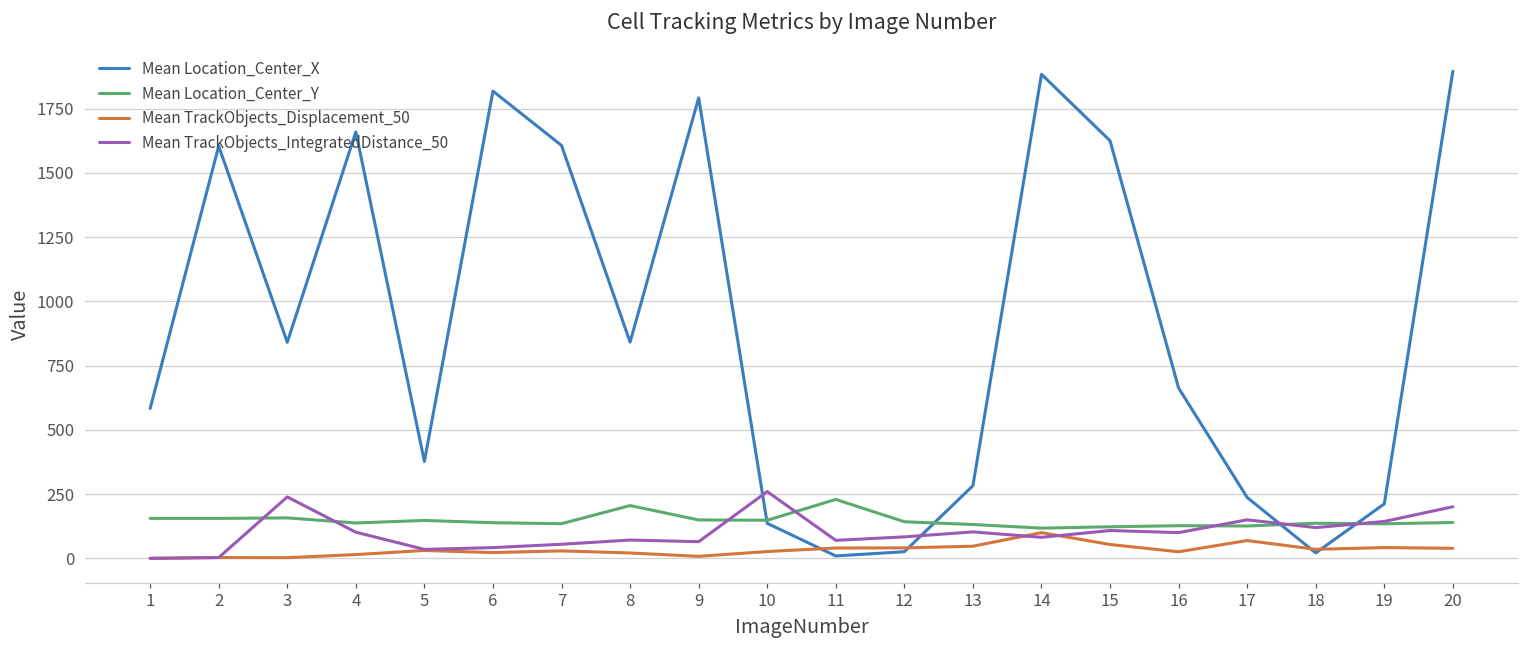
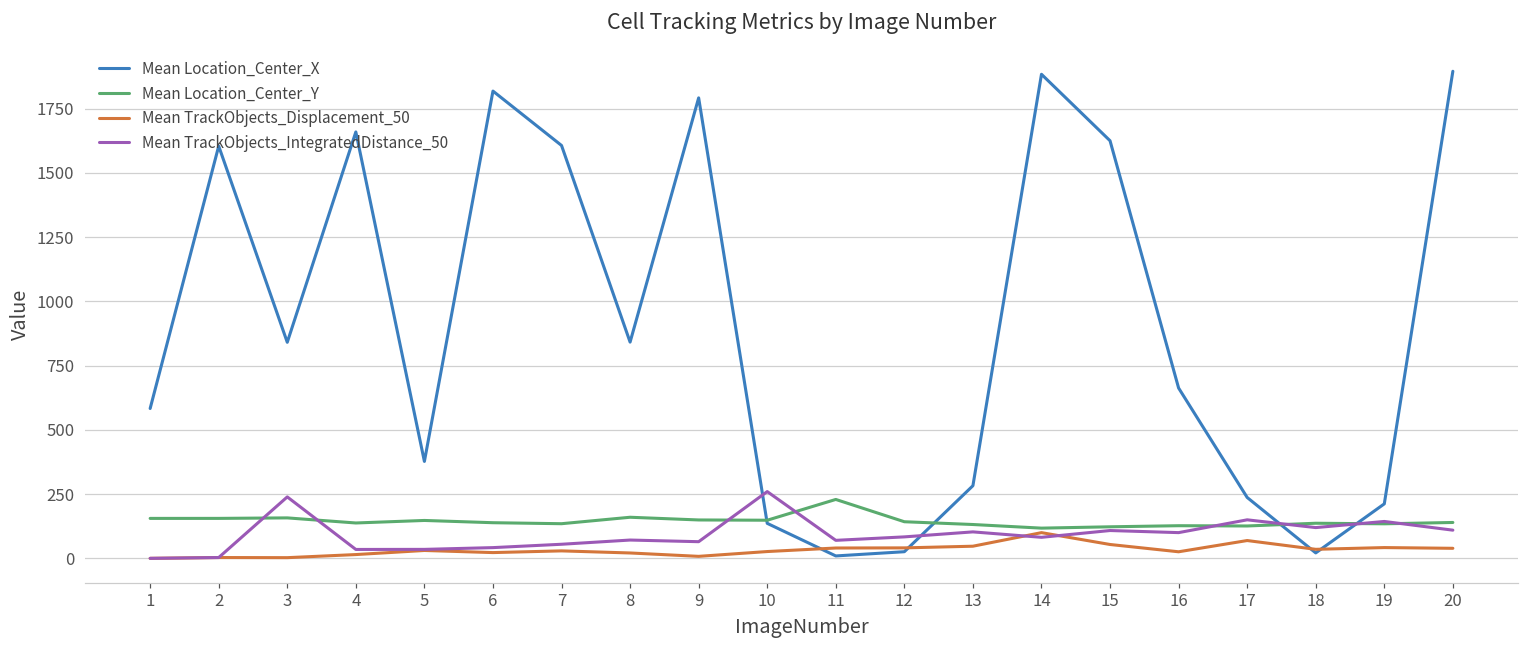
  {
    "Mean Location_Center_X": {
      "1": 580,
      "2": 1600,
      "3": 840,
      "4": 1660,
      "5": 380,
      "6": 1820,
      "7": 1610,
      "8": 840,
      "9": 1790,
      "10": 140,
      "11": 10,
      "12": 30,
      "13": 280,
      "14": 1880,
      "15": 1630,
      "16": 660,
      "17": 240,
      "18": 20,
      "19": 210,
      "20": 1900
    },
    "Mean Location_Center_Y": {
      "1": 160,
      "2": 160,
      "3": 160,
      "4": 140,
      "5": 150,
      "6": 140,
      "7": 130,
-     "8": 210,
+     "8": 160,
      "9": 150,
      "10": 150,
      "11": 230,
      "12": 140,
      "13": 130,
      "14": 120,
      "15": 120,
      "16": 130,
      "17": 130,
      "18": 140,
      "20": 140
    },
    "Mean TrackObjects_Displacement_50": {
      "3": 0,
      "4": 10,
      "6": 20,
      "7": 30,
      "8": 20,
      "9": 10,
      "10": 30,
      "11": 40,
      "12": 40,
      "13": 50,
      "14": 100,
      "15": 50,
      "16": 30,
      "17": 70,
      "18": 40,
      "19": 40,
      "20": 40
    },
    "Mean TrackObjects_IntegratedDistance_50": {
      "3": 240,
-     "4": 100,
+     "4": 30,
      "6": 40,
      "7": 50,
      "8": 70,
      "9": 60,
      "10": 260,
      "11": 70,
      "12": 80,
      "13": 100,
      "14": 80,
      "15": 110,
      "16": 100,
      "17": 150,
      "18": 120,
-     "20": 200
+     "20": 110
    }
  }
